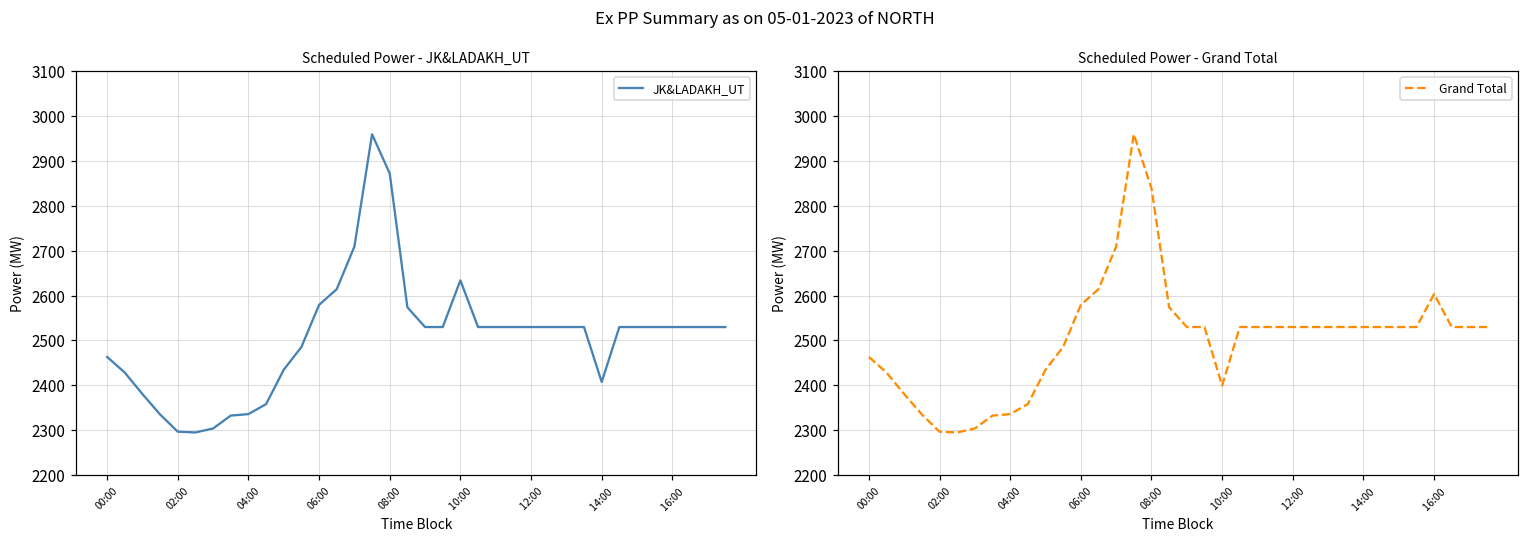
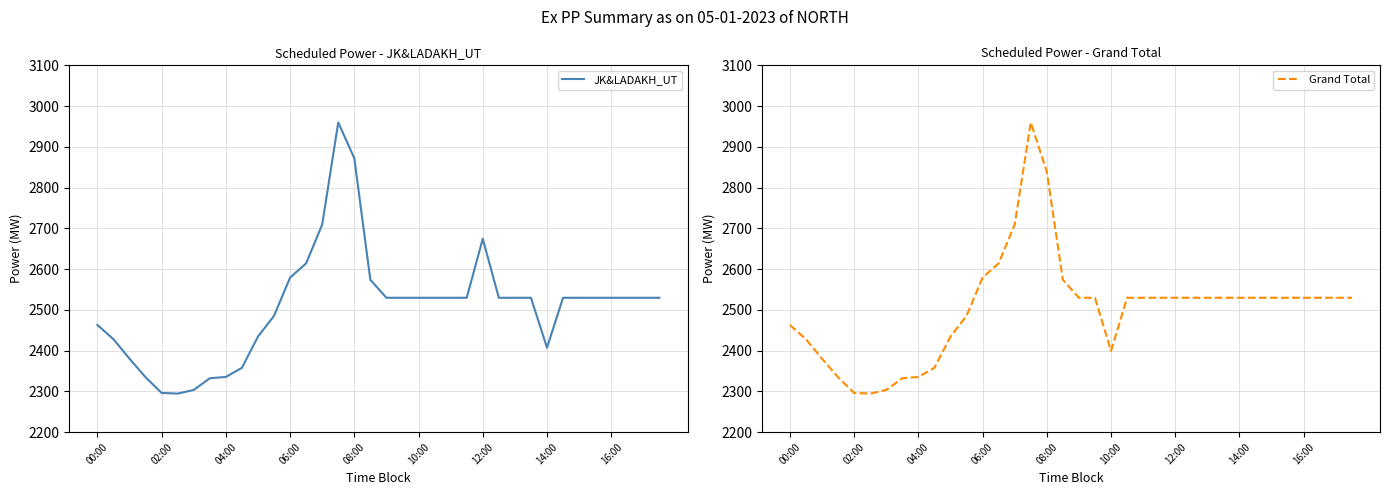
  {
    "Scheduled Power - JK&LADAKH_UT": {
      "00:00": 2460,
      "02:00": 2300,
      "04:00": 2340,
      "06:00": 2580,
      "08:00": 2870,
-     "10:00": 2630,
-     "12:00": 2530,
+     "10:00": 2530,
+     "12:00": 2670,
      "14:00": 2410,
      "16:00": 2530
    },
    "Scheduled Power - Grand Total": {
      "00:00": 2460,
      "02:00": 2300,
      "04:00": 2340,
      "06:00": 2580,
      "08:00": 2840,
      "10:00": 2400,
      "12:00": 2530,
      "14:00": 2530,
-     "16:00": 2600
+     "16:00": 2530
    }
  }
